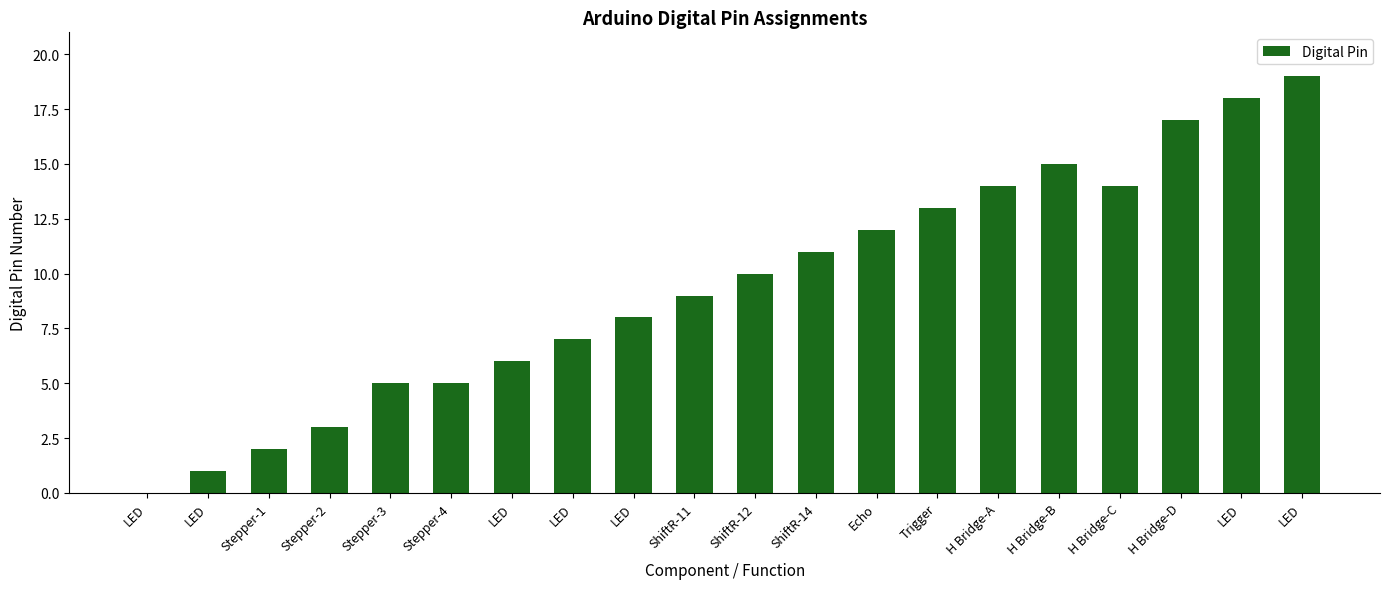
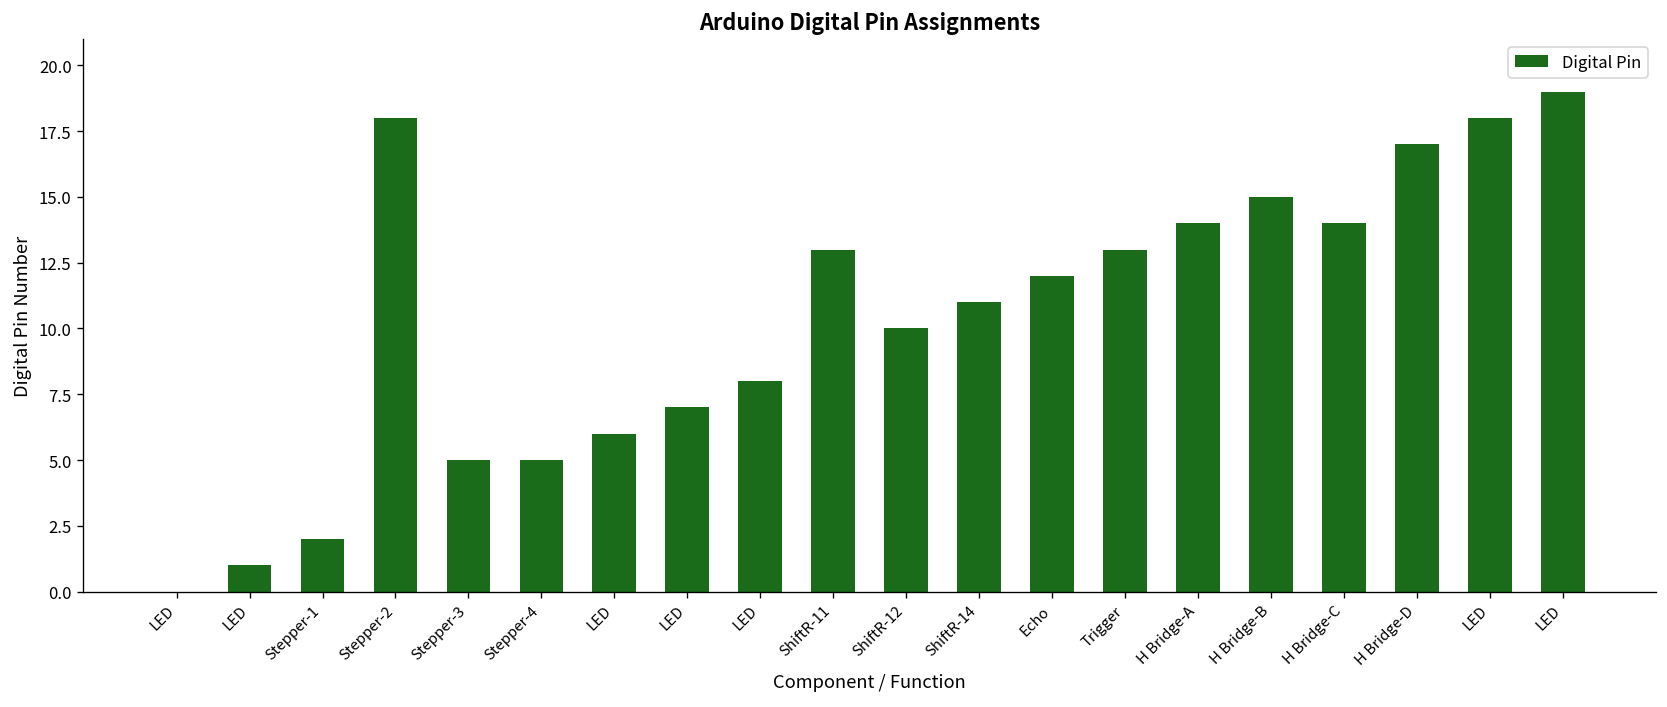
  {
    "Stepper-1": 2,
-   "Stepper-2": 3,
+   "Stepper-2": 18,
    "Stepper-3": 5,
    "Stepper-4": 5,
-   "ShiftR-11": 9,
+   "ShiftR-11": 13,
    "ShiftR-12": 10,
    "ShiftR-14": 11,
    "Echo": 12,
    "Trigger": 13,
    "H Bridge-A": 14,
    "H Bridge-B": 15,
    "H Bridge-C": 14,
    "H Bridge-D": 17
  }
